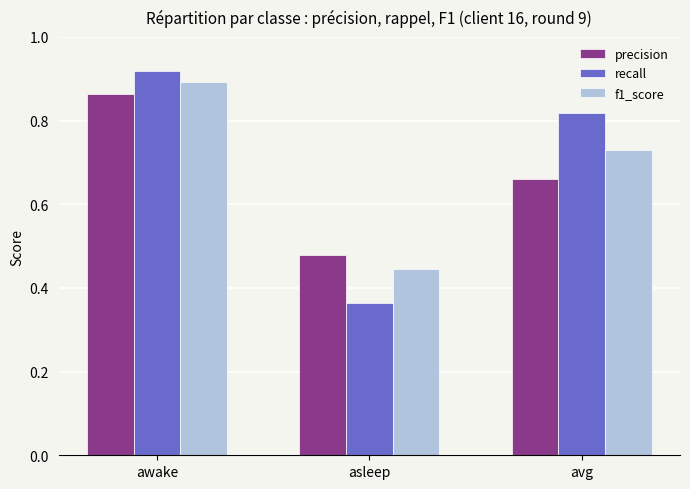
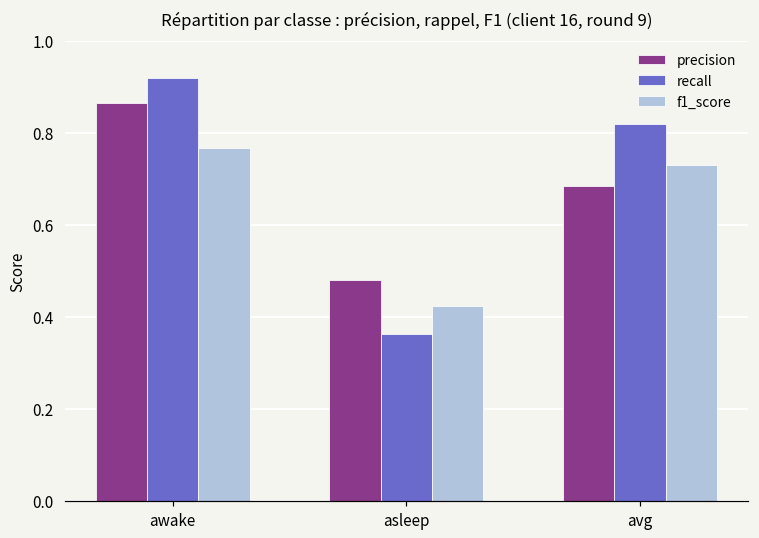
  {
    "precision": {
      "awake": 0.86,
      "asleep": 0.48,
-     "avg": 0.66
+     "avg": 0.69
    },
    "recall": {
      "awake": 0.92,
      "asleep": 0.36,
      "avg": 0.82
    },
    "f1_score": {
-     "awake": 0.89,
-     "asleep": 0.45,
+     "awake": 0.77,
+     "asleep": 0.42,
      "avg": 0.73
    }
  }
